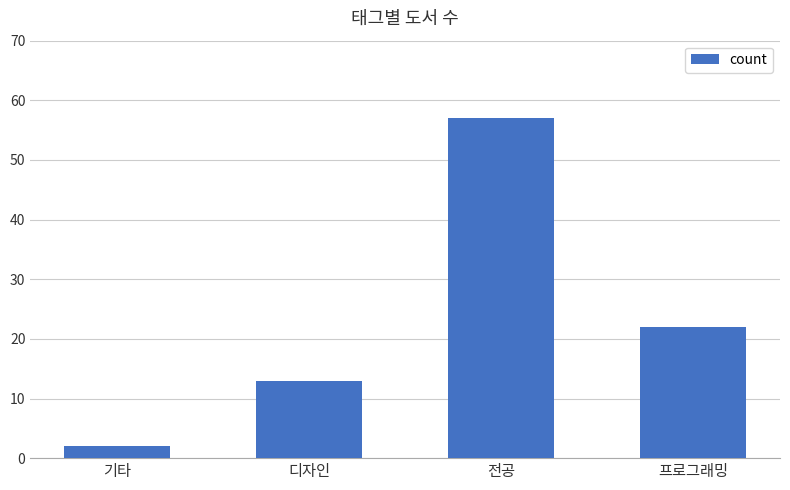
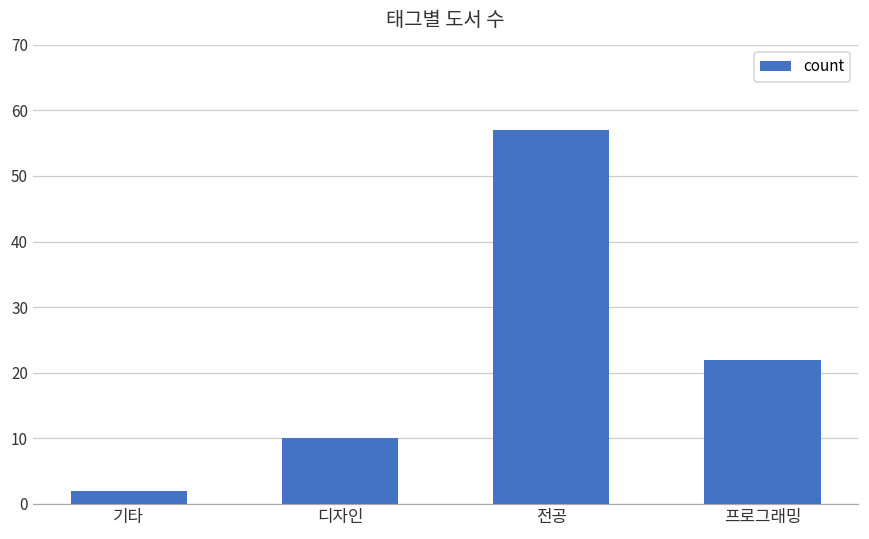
  {
    "기타": 2,
-   "디자인": 13,
+   "디자인": 10,
    "전공": 57,
    "프로그래밍": 22
  }
